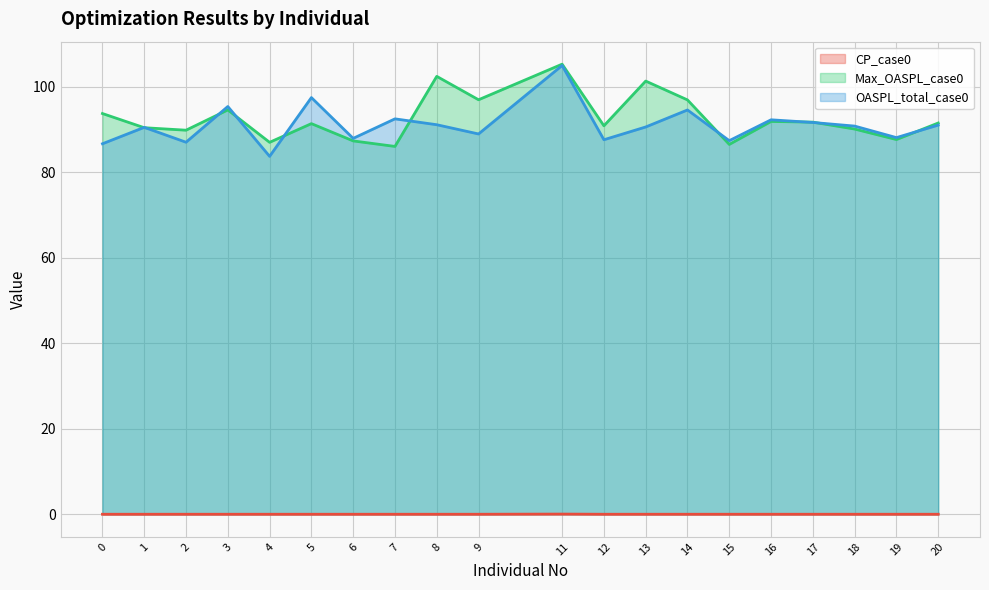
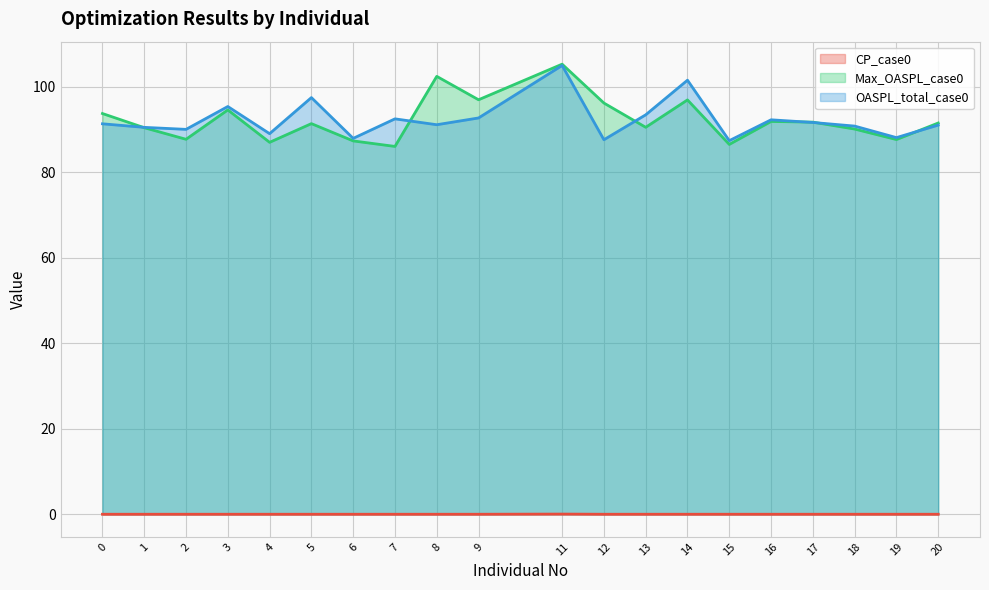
  {
    "CP_case0": {
      "0": 0,
      "1": 0,
      "2": 0,
      "3": 0,
      "4": 0,
      "5": 0,
      "6": 0,
      "7": 0,
      "8": 0,
      "9": 0,
      "11": 0,
      "12": 0,
      "13": 0,
      "14": 0,
      "15": 0,
      "16": 0,
      "17": 0,
      "18": 0,
      "19": 0,
      "20": 0
    },
    "Max_OASPL_case0": {
      "0": 94,
-     "2": 90,
+     "2": 88,
      "3": 95,
      "4": 87,
      "5": 91,
      "7": 86,
      "8": 102,
      "9": 97,
-     "12": 91,
-     "13": 101,
+     "12": 96,
+     "13": 91,
      "14": 97,
      "15": 87,
      "18": 90
    },
    "OASPL_total_case0": {
-     "0": 87,
-     "2": 87,
+     "0": 91,
+     "2": 90,
      "3": 95,
-     "4": 84,
+     "4": 89,
      "5": 97,
      "7": 93,
      "8": 91,
-     "9": 89,
+     "9": 93,
      "12": 88,
-     "13": 91,
-     "14": 95,
+     "13": 93,
+     "14": 102,
      "15": 87,
      "18": 91
    }
  }
